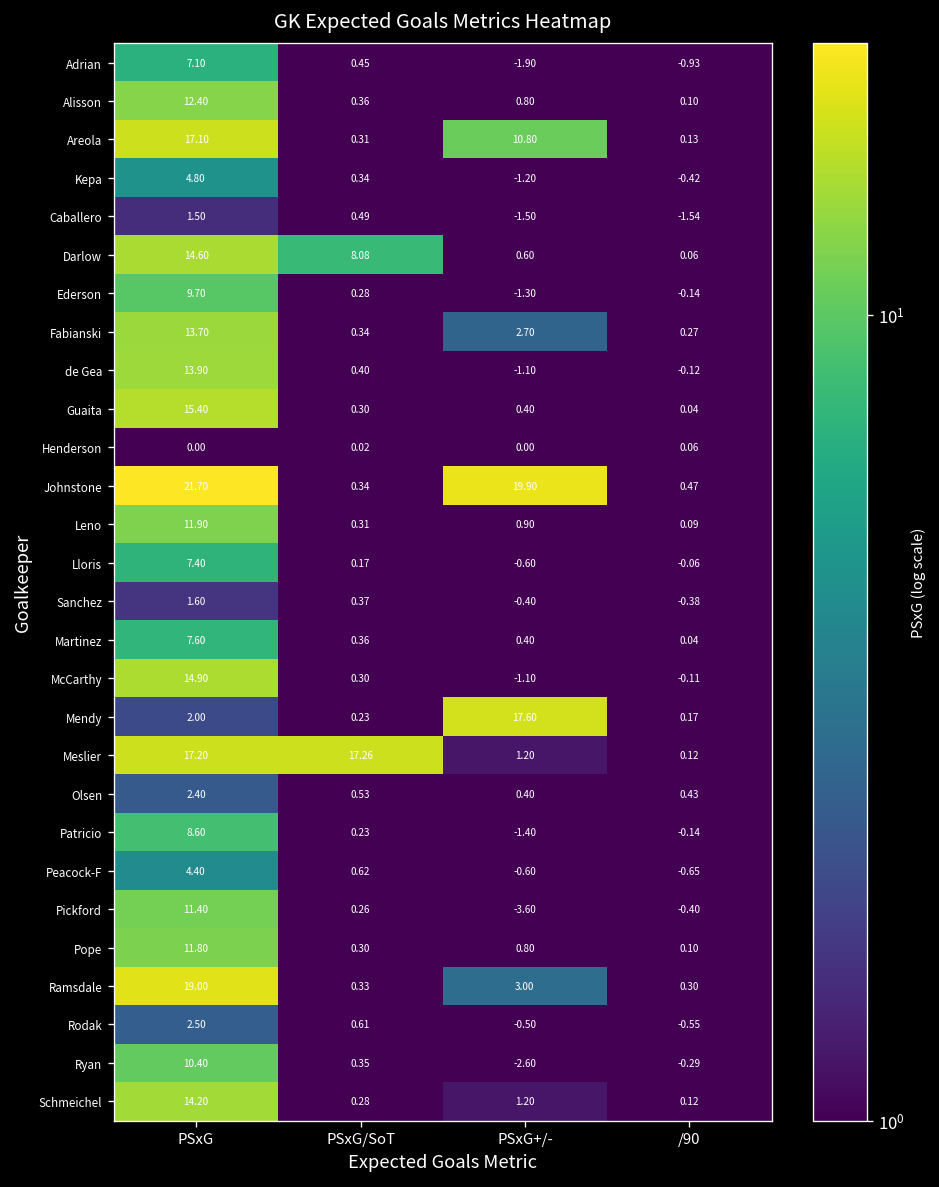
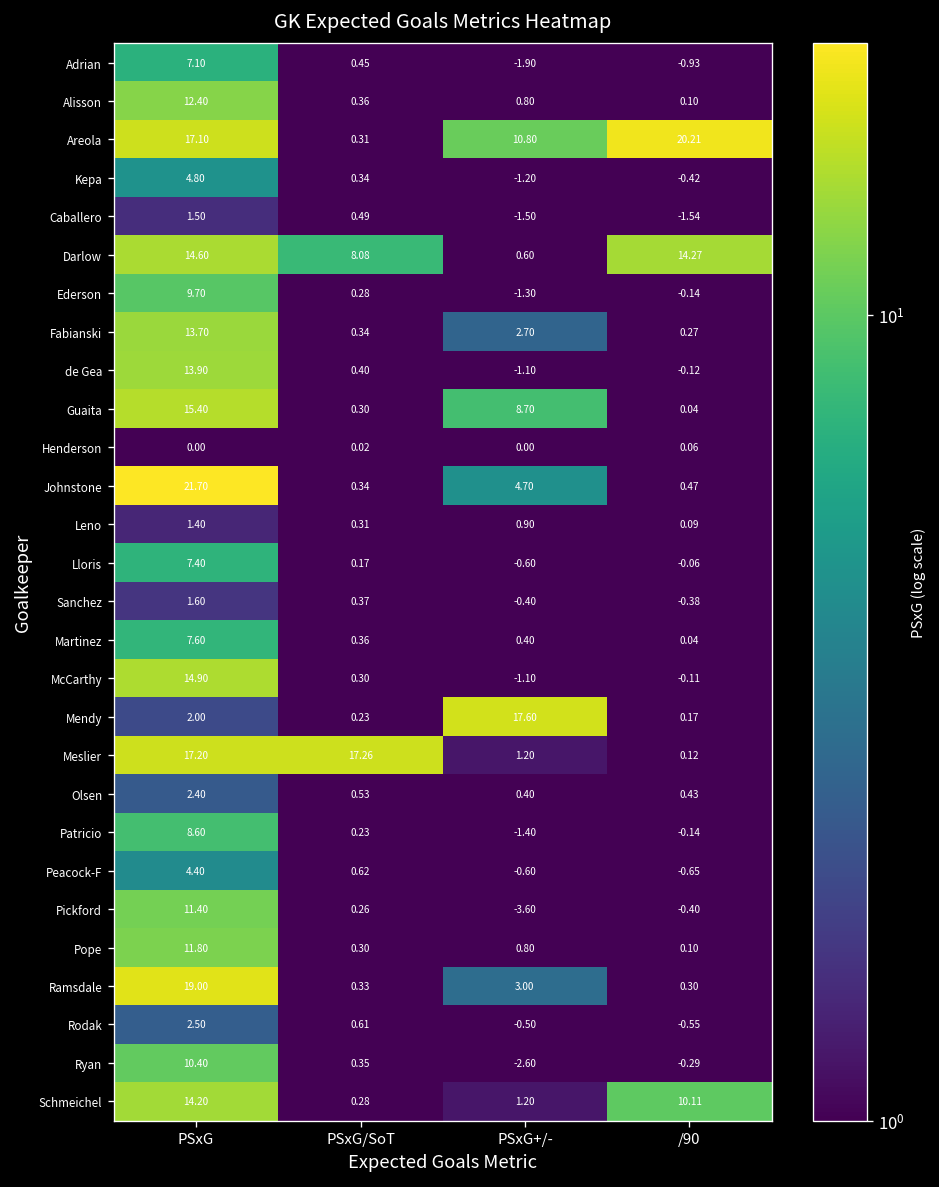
  {
    "Adrian": {
      "PSxG": 7.10,
      "PSxG/SoT": 0.45,
      "PSxG+/-": -1.90,
      "/90": -0.93
    },
    "Alisson": {
      "PSxG": 12.40,
      "PSxG/SoT": 0.36,
      "PSxG+/-": 0.80,
      "/90": 0.10
    },
    "Areola": {
      "PSxG": 17.10,
      "PSxG/SoT": 0.31,
      "PSxG+/-": 10.80,
-     "/90": 0.13
+     "/90": 20.21
    },
    "Kepa": {
      "PSxG": 4.80,
      "PSxG/SoT": 0.34,
      "PSxG+/-": -1.20,
      "/90": -0.42
    },
    "Caballero": {
      "PSxG": 1.50,
      "PSxG/SoT": 0.49,
      "PSxG+/-": -1.50,
      "/90": -1.54
    },
    "Darlow": {
      "PSxG": 14.60,
      "PSxG/SoT": 8.08,
      "PSxG+/-": 0.60,
-     "/90": 0.06
+     "/90": 14.27
    },
    "Ederson": {
      "PSxG": 9.70,
      "PSxG/SoT": 0.28,
      "PSxG+/-": -1.30,
      "/90": -0.14
    },
    "Fabianski": {
      "PSxG": 13.70,
      "PSxG/SoT": 0.34,
      "PSxG+/-": 2.70,
      "/90": 0.27
    },
    "de Gea": {
      "PSxG": 13.90,
      "PSxG/SoT": 0.40,
      "PSxG+/-": -1.10,
      "/90": -0.12
    },
    "Guaita": {
      "PSxG": 15.40,
      "PSxG/SoT": 0.30,
-     "PSxG+/-": 0.40,
+     "PSxG+/-": 8.70,
      "/90": 0.04
    },
    "Henderson": {
      "PSxG": 0.00,
      "PSxG/SoT": 0.02,
      "PSxG+/-": 0.00,
      "/90": 0.06
    },
    "Johnstone": {
      "PSxG": 21.70,
      "PSxG/SoT": 0.34,
-     "PSxG+/-": 19.90,
+     "PSxG+/-": 4.70,
      "/90": 0.47
    },
    "Leno": {
-     "PSxG": 11.90,
+     "PSxG": 1.40,
      "PSxG/SoT": 0.31,
      "PSxG+/-": 0.90,
      "/90": 0.09
    },
    "Lloris": {
      "PSxG": 7.40,
      "PSxG/SoT": 0.17,
      "PSxG+/-": -0.60,
      "/90": -0.06
    },
    "Sanchez": {
      "PSxG": 1.60,
      "PSxG/SoT": 0.37,
      "PSxG+/-": -0.40,
      "/90": -0.38
    },
    "Martinez": {
      "PSxG": 7.60,
      "PSxG/SoT": 0.36,
      "PSxG+/-": 0.40,
      "/90": 0.04
    },
    "McCarthy": {
      "PSxG": 14.90,
      "PSxG/SoT": 0.30,
      "PSxG+/-": -1.10,
      "/90": -0.11
    },
    "Mendy": {
      "PSxG": 2.00,
      "PSxG/SoT": 0.23,
      "PSxG+/-": 17.60,
      "/90": 0.17
    },
    "Meslier": {
      "PSxG": 17.20,
      "PSxG/SoT": 17.26,
      "PSxG+/-": 1.20,
      "/90": 0.12
    },
    "Olsen": {
      "PSxG": 2.40,
      "PSxG/SoT": 0.53,
      "PSxG+/-": 0.40,
      "/90": 0.43
    },
    "Patricio": {
      "PSxG": 8.60,
      "PSxG/SoT": 0.23,
      "PSxG+/-": -1.40,
      "/90": -0.14
    },
    "Peacock-F": {
      "PSxG": 4.40,
      "PSxG/SoT": 0.62,
      "PSxG+/-": -0.60,
      "/90": -0.65
    },
    "Pickford": {
      "PSxG": 11.40,
      "PSxG/SoT": 0.26,
      "PSxG+/-": -3.60,
      "/90": -0.40
    },
    "Pope": {
      "PSxG": 11.80,
      "PSxG/SoT": 0.30,
      "PSxG+/-": 0.80,
      "/90": 0.10
    },
    "Ramsdale": {
      "PSxG": 19.00,
      "PSxG/SoT": 0.33,
      "PSxG+/-": 3.00,
      "/90": 0.30
    },
    "Rodak": {
      "PSxG": 2.50,
      "PSxG/SoT": 0.61,
      "PSxG+/-": -0.50,
      "/90": -0.55
    },
    "Ryan": {
      "PSxG": 10.40,
      "PSxG/SoT": 0.35,
      "PSxG+/-": -2.60,
      "/90": -0.29
    },
    "Schmeichel": {
      "PSxG": 14.20,
      "PSxG/SoT": 0.28,
      "PSxG+/-": 1.20,
-     "/90": 0.12
+     "/90": 10.11
    }
  }
